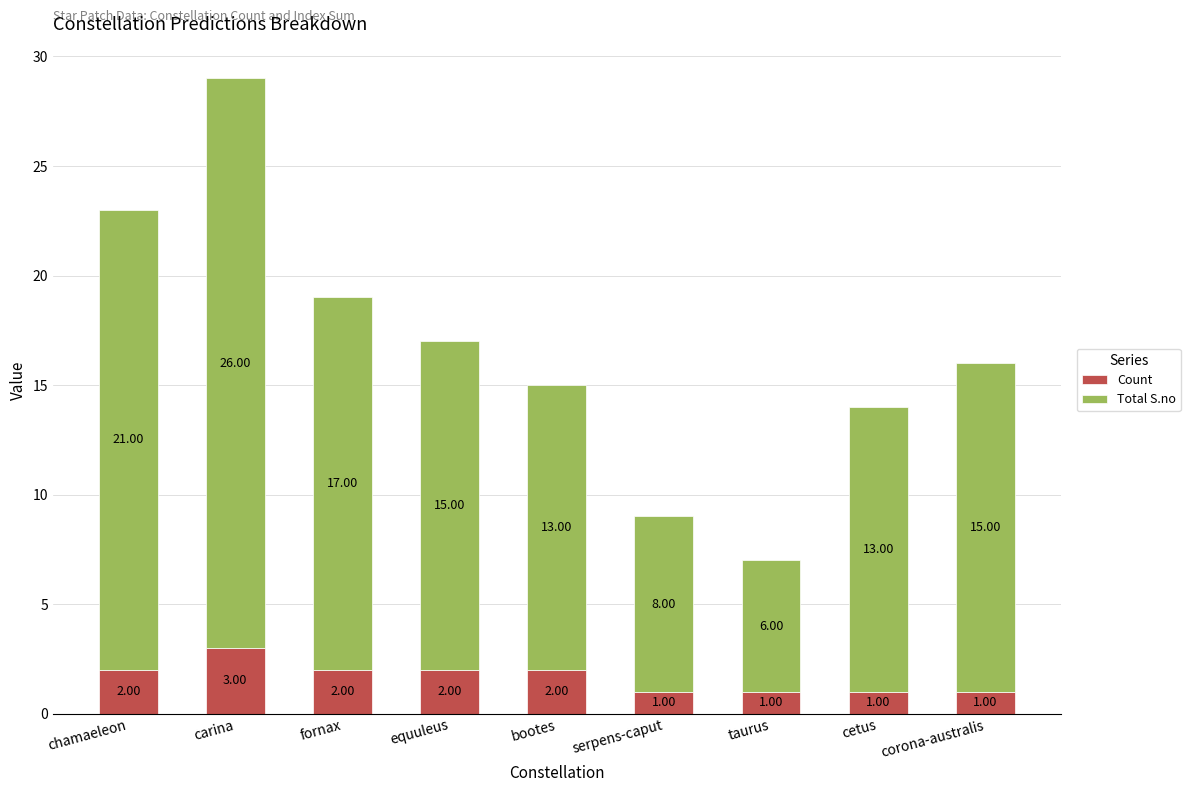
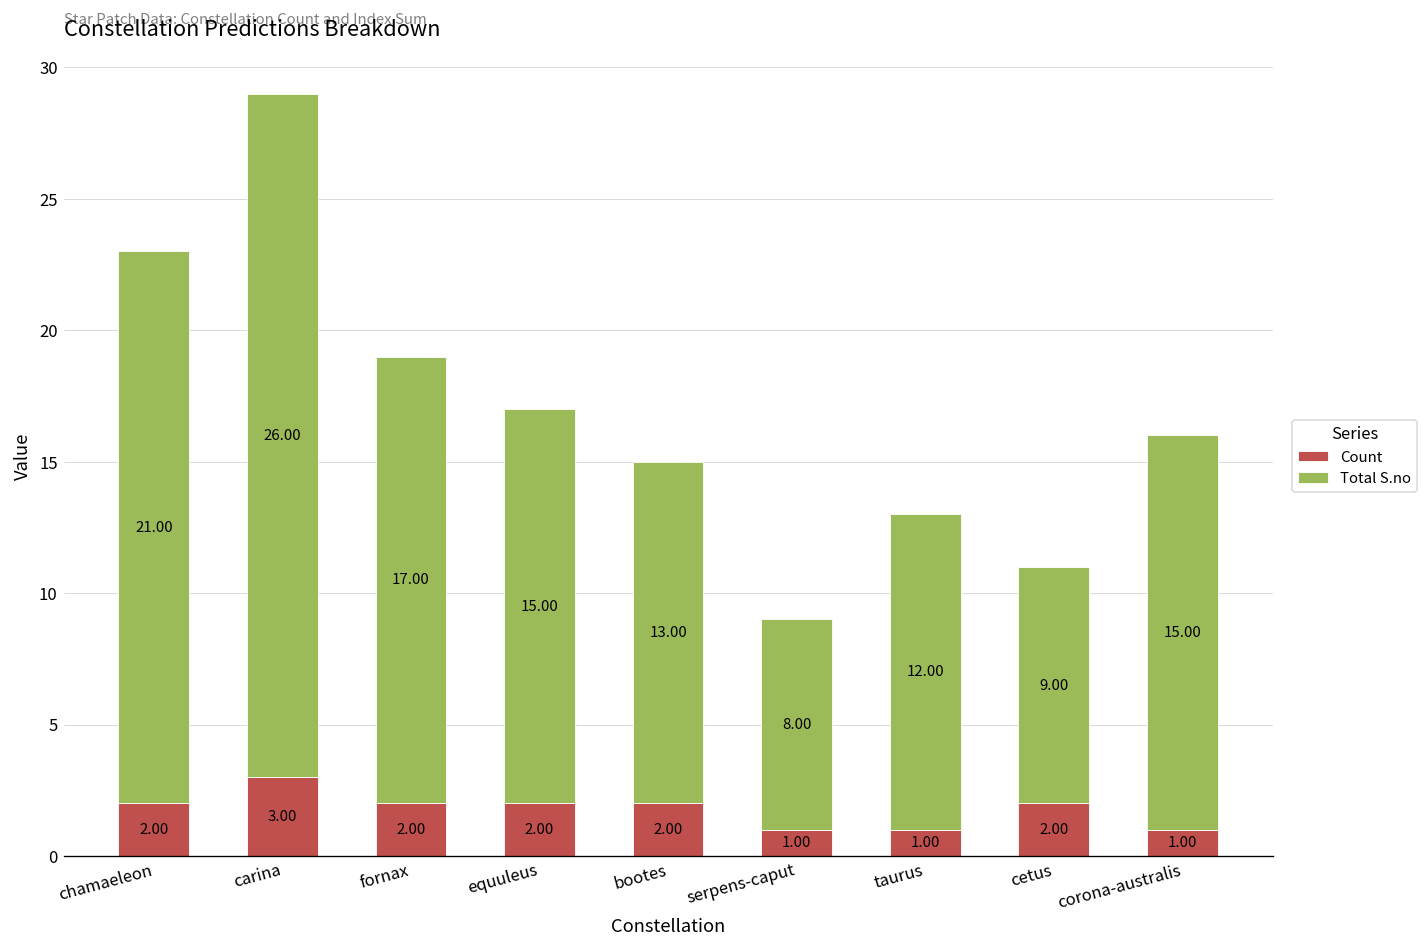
  {
    "Count": {
      "chamaeleon": 2.00,
      "carina": 3.00,
      "fornax": 2.00,
      "equuleus": 2.00,
      "bootes": 2.00,
      "serpens-caput": 1.00,
      "taurus": 1.00,
-     "cetus": 1.00,
+     "cetus": 2.00,
      "corona-australis": 1.00
    },
    "Total S.no": {
      "chamaeleon": 21.00,
      "carina": 26.00,
      "fornax": 17.00,
      "equuleus": 15.00,
      "bootes": 13.00,
      "serpens-caput": 8.00,
-     "taurus": 6.00,
-     "cetus": 13.00,
+     "taurus": 12.00,
+     "cetus": 9.00,
      "corona-australis": 15.00
    }
  }
